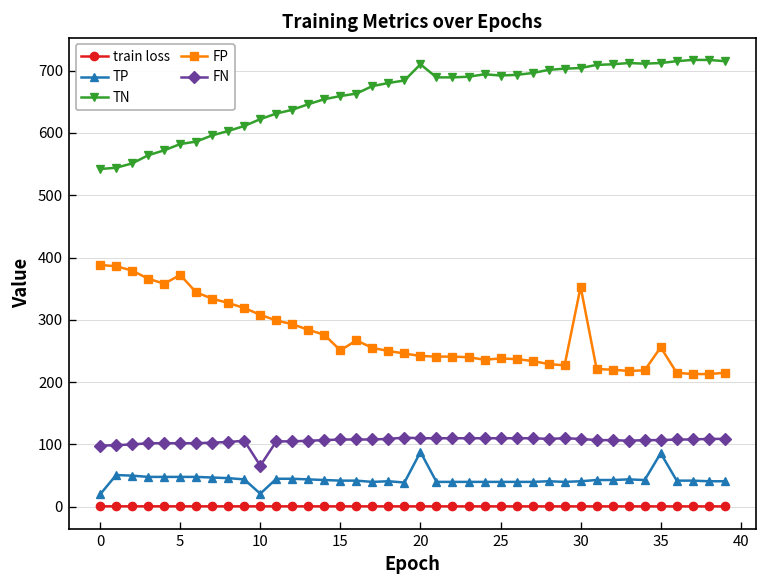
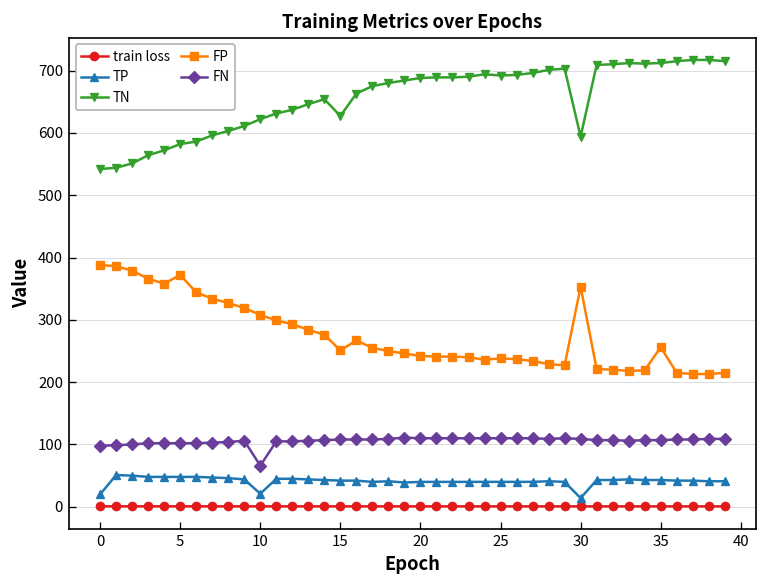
  {
    "train loss": {
      "0": 0,
      "5": 0,
      "10": 0,
      "15": 0,
      "20": 0,
      "25": 0,
      "30": 0,
      "35": 0
    },
    "TP": {
      "0": 20,
      "5": 50,
      "10": 20,
      "15": 40,
-     "20": 90,
+     "20": 40,
      "25": 40,
-     "30": 40,
-     "35": 90
+     "30": 10,
+     "35": 40
    },
    "TN": {
      "0": 540,
      "5": 580,
      "10": 620,
-     "15": 660,
-     "20": 710,
+     "15": 630,
+     "20": 690,
      "25": 690,
-     "30": 700,
+     "30": 590,
      "35": 710
    },
    "FP": {
      "0": 390,
      "5": 370,
      "10": 310,
      "15": 250,
      "20": 240,
      "25": 240,
      "30": 350,
      "35": 260
    },
    "FN": {
      "0": 100,
      "5": 100,
      "10": 70,
      "15": 110,
      "20": 110,
      "25": 110,
      "30": 110,
      "35": 110
    }
  }
